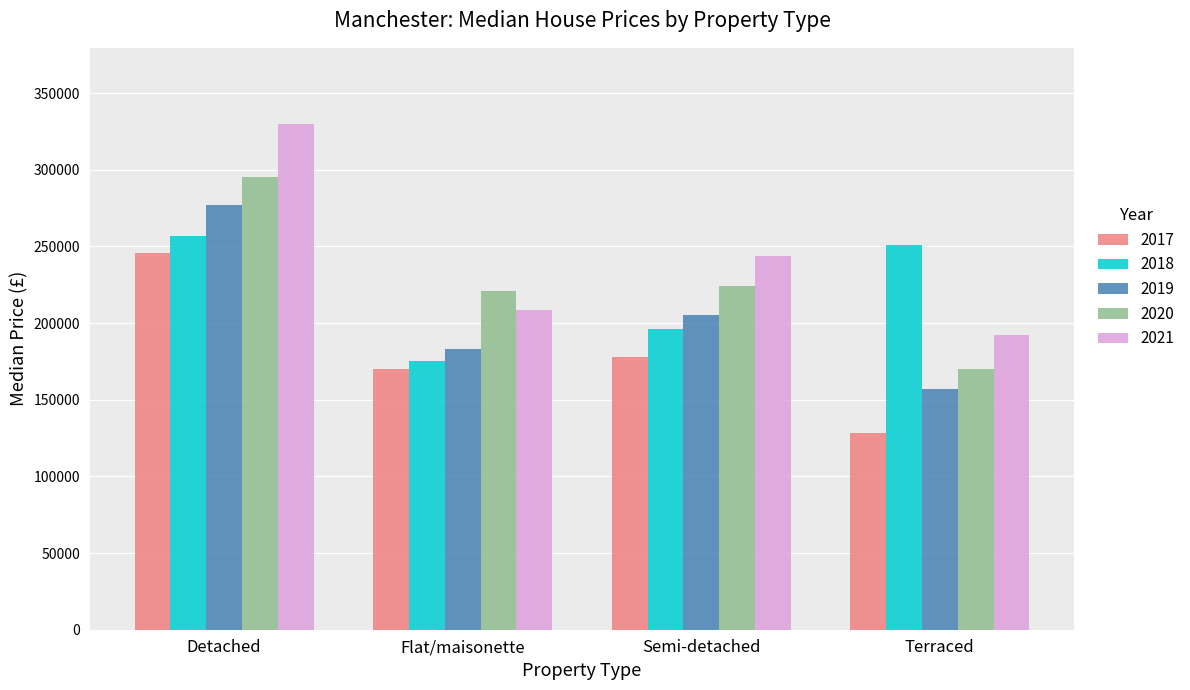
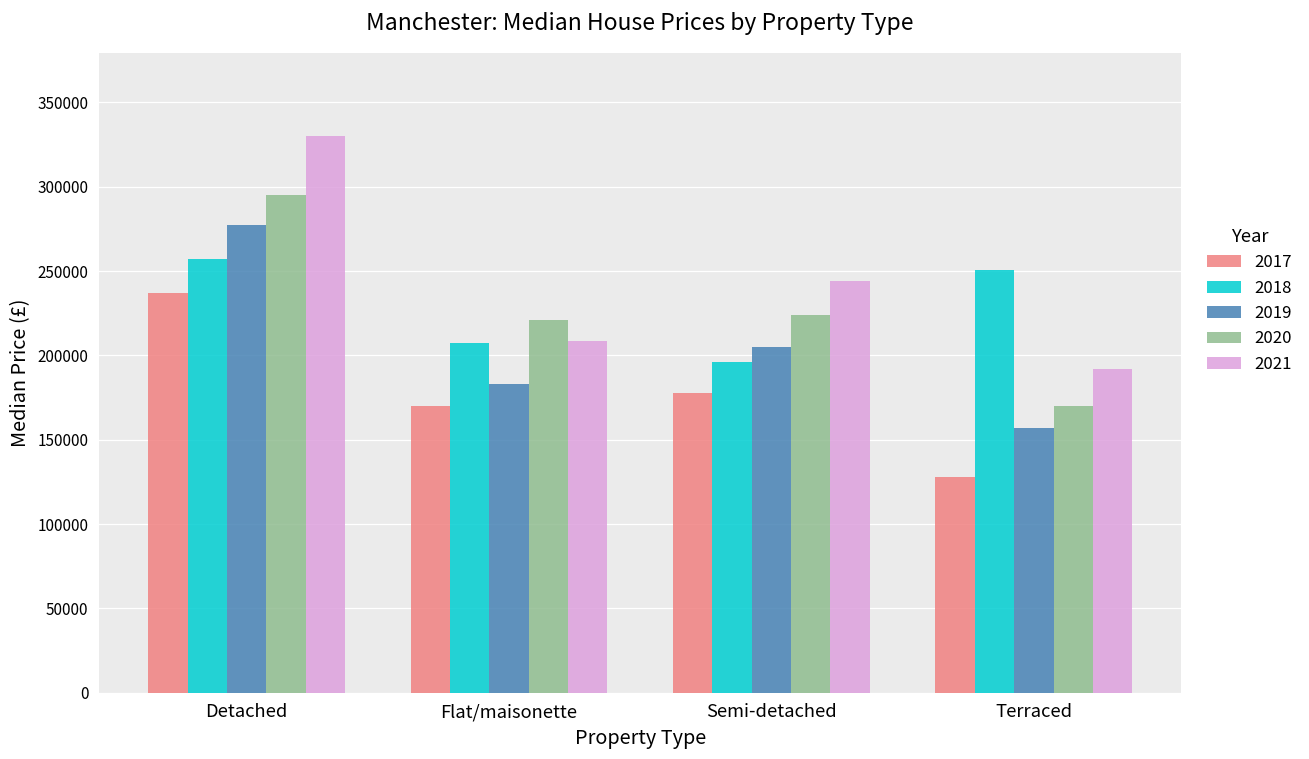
  {
    "2017": {
-     "Detached": 245000,
+     "Detached": 237000,
      "Flat/maisonette": 170000,
      "Semi-detached": 178000,
      "Terraced": 128000
    },
    "2018": {
      "Detached": 257000,
-     "Flat/maisonette": 175000,
+     "Flat/maisonette": 208000,
      "Semi-detached": 196000,
      "Terraced": 251000
    },
    "2019": {
      "Detached": 277000,
      "Flat/maisonette": 183000,
      "Semi-detached": 205000,
      "Terraced": 157000
    },
    "2020": {
      "Detached": 295000,
      "Flat/maisonette": 221000,
      "Semi-detached": 224000,
      "Terraced": 170000
    },
    "2021": {
      "Detached": 330000,
      "Flat/maisonette": 208000,
      "Semi-detached": 244000,
      "Terraced": 192000
    }
  }
